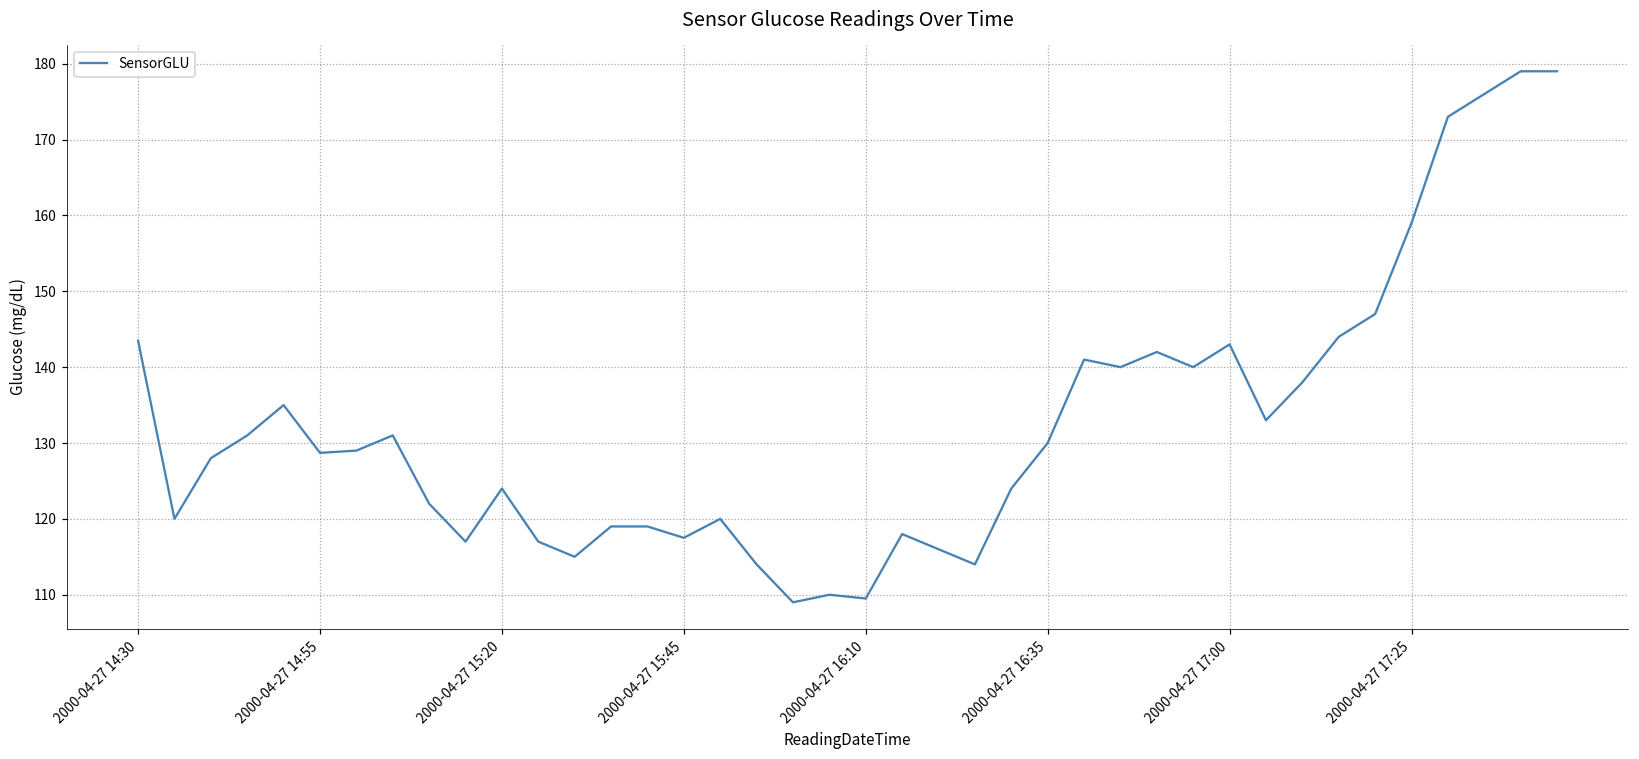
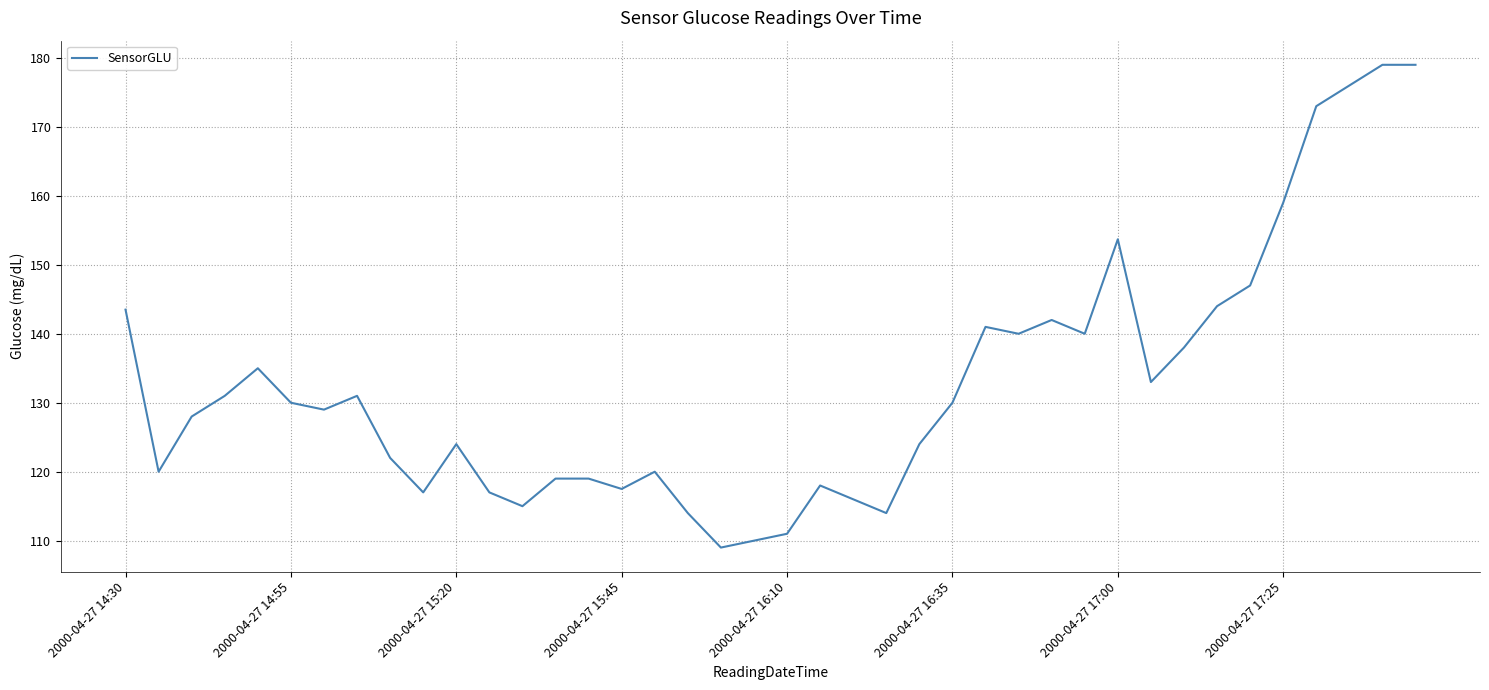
  {
    "2000-04-27 14:30": 144,
-   "2000-04-27 14:55": 129,
+   "2000-04-27 14:55": 130,
    "2000-04-27 15:20": 124,
    "2000-04-27 15:45": 118,
-   "2000-04-27 16:10": 110,
+   "2000-04-27 16:10": 111,
    "2000-04-27 16:35": 130,
-   "2000-04-27 17:00": 143,
+   "2000-04-27 17:00": 154,
    "2000-04-27 17:25": 159
  }
